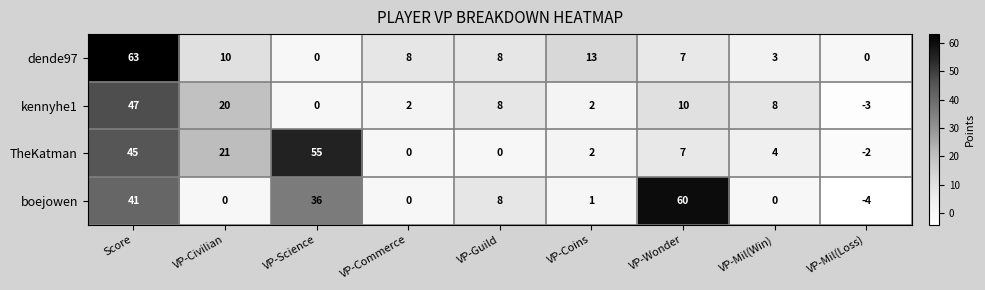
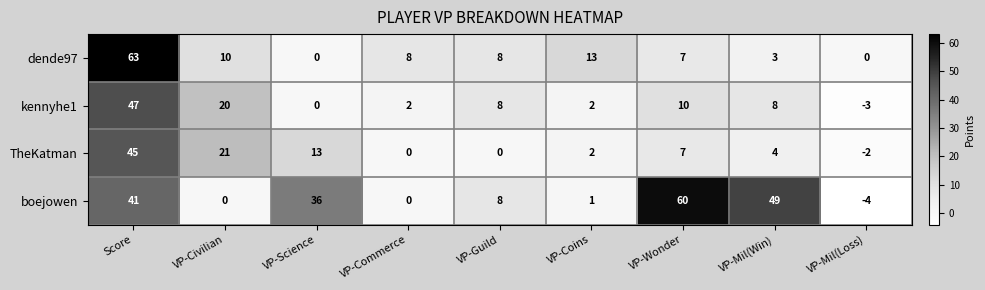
  {
    "dende97": {
      "Score": 63,
      "VP-Civilian": 10,
      "VP-Science": 0,
      "VP-Commerce": 8,
      "VP-Guild": 8,
      "VP-Coins": 13,
      "VP-Wonder": 7,
      "VP-Mil(Win)": 3,
      "VP-Mil(Loss)": 0
    },
    "kennyhe1": {
      "Score": 47,
      "VP-Civilian": 20,
      "VP-Science": 0,
      "VP-Commerce": 2,
      "VP-Guild": 8,
      "VP-Coins": 2,
      "VP-Wonder": 10,
      "VP-Mil(Win)": 8,
      "VP-Mil(Loss)": -3
    },
    "TheKatman": {
      "Score": 45,
      "VP-Civilian": 21,
-     "VP-Science": 55,
+     "VP-Science": 13,
      "VP-Commerce": 0,
      "VP-Guild": 0,
      "VP-Coins": 2,
      "VP-Wonder": 7,
      "VP-Mil(Win)": 4,
      "VP-Mil(Loss)": -2
    },
    "boejowen": {
      "Score": 41,
      "VP-Civilian": 0,
      "VP-Science": 36,
      "VP-Commerce": 0,
      "VP-Guild": 8,
      "VP-Coins": 1,
      "VP-Wonder": 60,
-     "VP-Mil(Win)": 0,
+     "VP-Mil(Win)": 49,
      "VP-Mil(Loss)": -4
    }
  }
